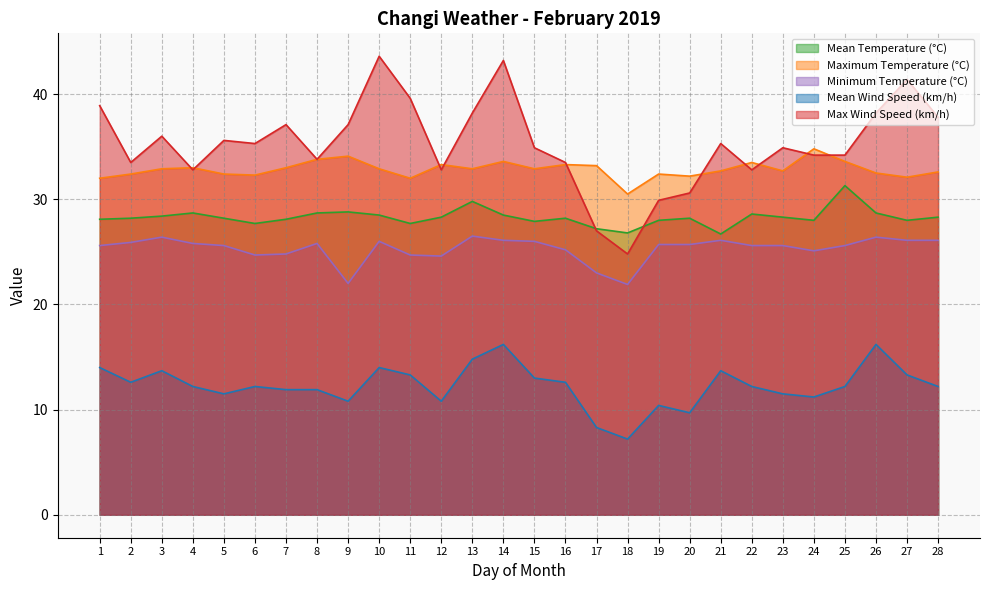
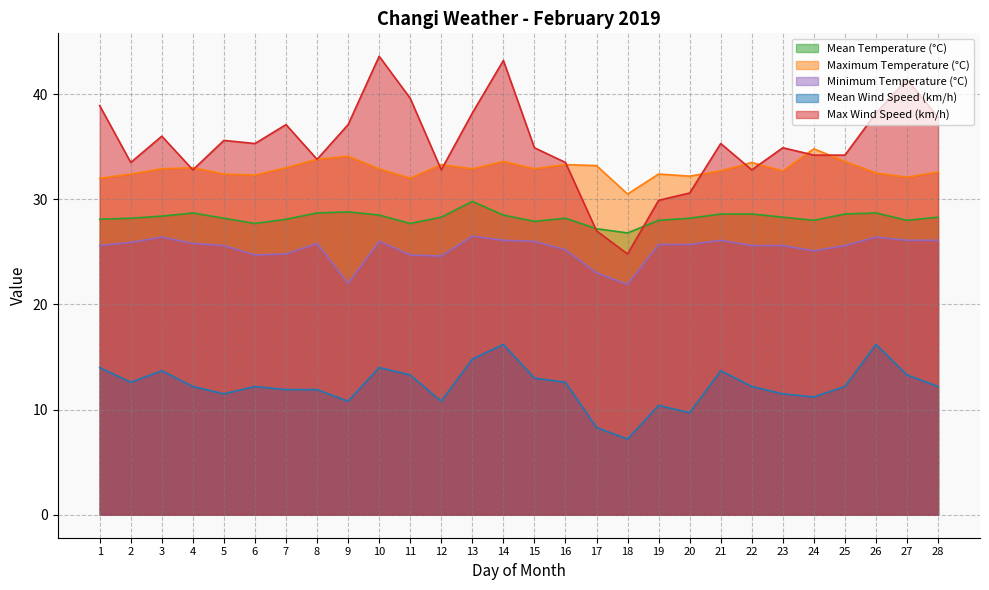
  {
    "Mean Temperature (°C)": {
      "1": 28.1,
      "2": 28.2,
      "3": 28.4,
      "4": 28.7,
      "5": 28.2,
      "6": 27.7,
      "7": 28.1,
      "8": 28.7,
      "9": 28.8,
      "10": 28.5,
      "11": 27.7,
      "12": 28.3,
      "13": 29.8,
      "14": 28.5,
      "15": 27.9,
      "16": 28.2,
      "18": 26.8,
      "19": 28.0,
      "20": 28.2,
-     "21": 26.7,
+     "21": 28.6,
      "22": 28.6,
      "23": 28.3,
      "24": 28.0,
-     "25": 31.3,
+     "25": 28.6,
      "26": 28.7,
      "27": 28.0,
      "28": 28.3
    },
    "Maximum Temperature (°C)": {
      "1": 32.0,
      "2": 32.4,
      "3": 32.9,
      "5": 32.4,
      "6": 32.3,
      "7": 33.0,
      "9": 34.1,
      "10": 32.9,
      "11": 32.0,
      "12": 33.3,
      "13": 32.9,
      "14": 33.6,
      "15": 32.9,
      "17": 33.2,
      "18": 30.5,
      "19": 32.4,
      "20": 32.2,
      "21": 32.7,
      "22": 33.5,
      "23": 32.7,
      "24": 34.8,
      "25": 33.6,
      "26": 32.5,
      "27": 32.1,
      "28": 32.6
    },
    "Minimum Temperature (°C)": {
      "1": 25.6,
      "2": 25.9,
      "3": 26.4,
      "4": 25.8,
      "5": 25.6,
      "6": 24.7,
      "7": 24.8,
      "8": 25.8,
      "9": 22.0,
      "10": 26.0,
      "11": 24.7,
      "12": 24.6,
      "13": 26.5,
      "14": 26.1,
      "15": 26.0,
      "16": 25.2,
      "17": 23.0,
      "18": 21.9,
      "19": 25.7,
      "20": 25.7,
      "21": 26.1,
      "22": 25.6,
      "23": 25.6,
      "24": 25.1,
      "25": 25.6,
      "26": 26.4,
      "27": 26.1,
      "28": 26.1
    },
    "Mean Wind Speed (km/h)": {
      "1": 14.0,
      "2": 12.6,
      "3": 13.7,
      "4": 12.2,
      "5": 11.5,
      "6": 12.2,
      "7": 11.9,
      "8": 11.9,
      "9": 10.8,
      "10": 14.0,
      "11": 13.3,
      "12": 10.8,
      "13": 14.8,
      "14": 16.2,
      "15": 13.0,
      "16": 12.6,
      "17": 8.3,
      "18": 7.2,
      "19": 10.4,
      "20": 9.7,
      "21": 13.7,
      "22": 12.2,
      "23": 11.5,
      "24": 11.2,
      "25": 12.2,
      "26": 16.2,
      "27": 13.3,
      "28": 12.2
    },
    "Max Wind Speed (km/h)": {
      "1": 38.9,
      "2": 33.5,
      "3": 36.0,
      "5": 35.6,
      "6": 35.3,
      "7": 37.1,
      "9": 37.1,
      "10": 43.6,
      "11": 39.6,
      "12": 32.8,
      "13": 38.2,
      "14": 43.2,
      "15": 34.9,
      "18": 24.8,
      "19": 29.9,
      "20": 30.6,
      "21": 35.3,
      "22": 32.8,
      "23": 34.9,
      "24": 34.2,
      "25": 34.2
    }
  }
